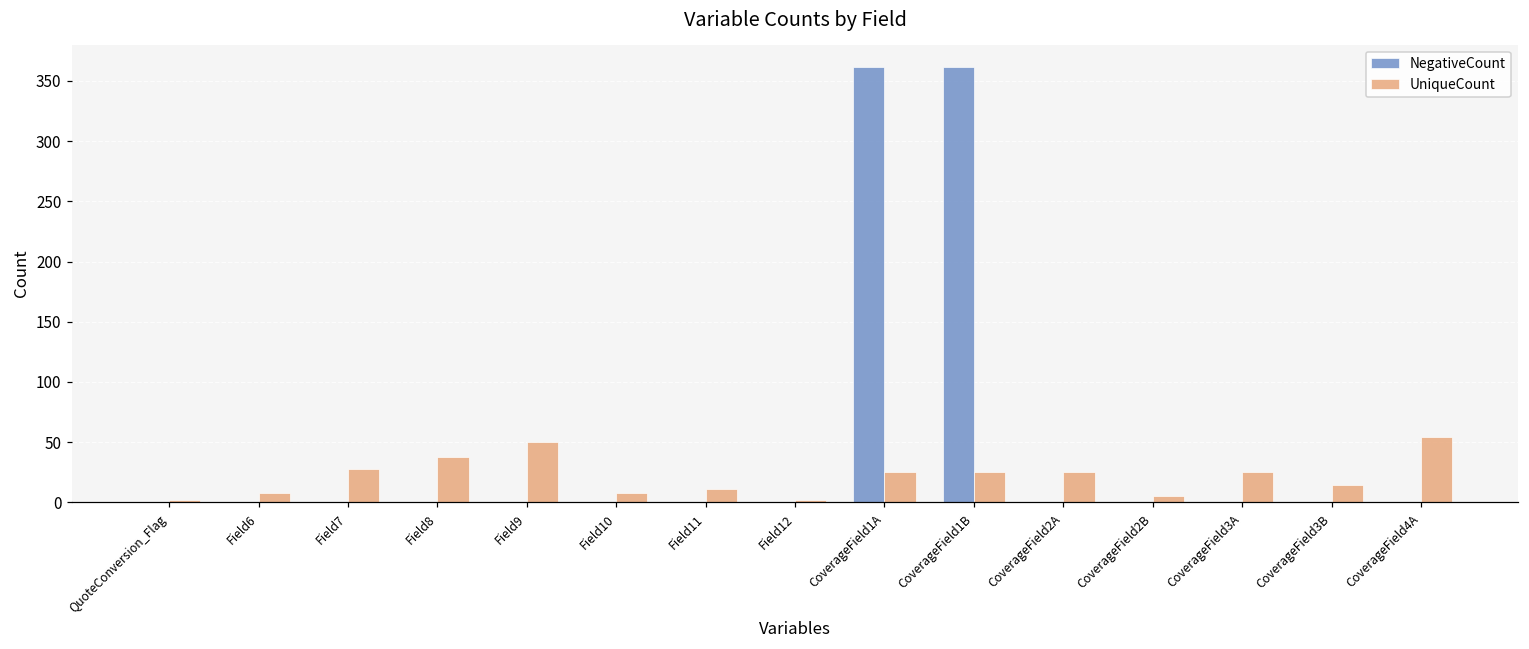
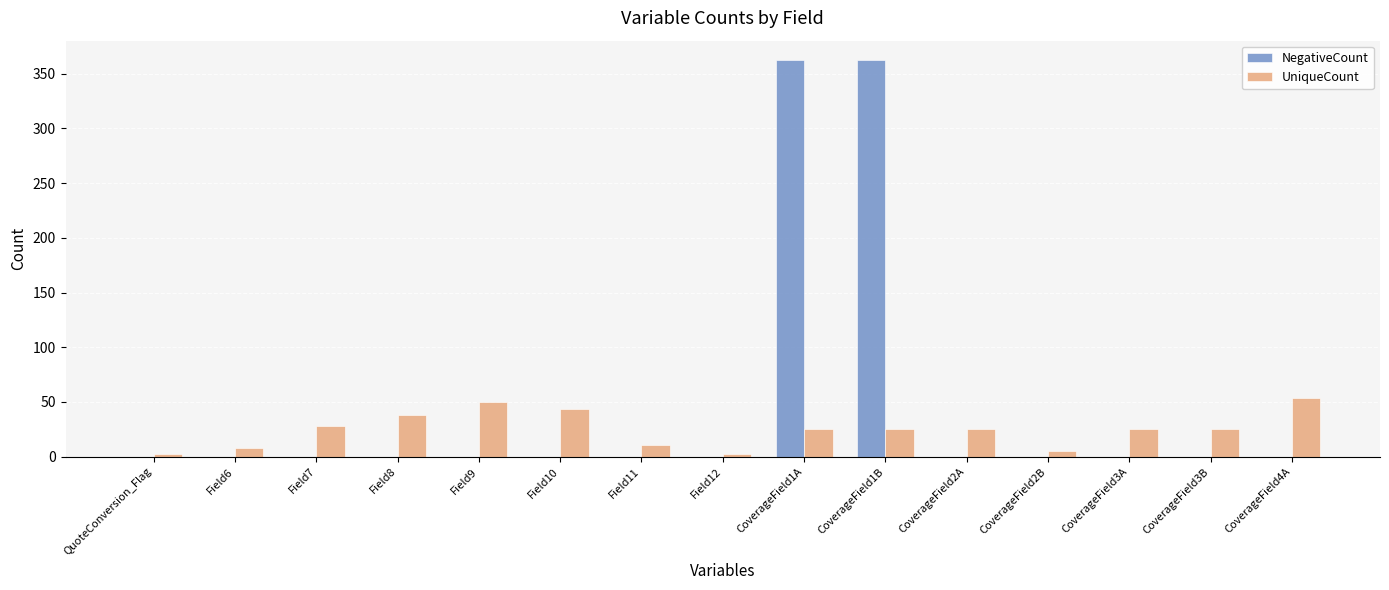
  {
    "NegativeCount": {
      "QuoteConversion_Flag": 0,
      "Field6": 0,
      "Field7": 0,
      "Field8": 0,
      "Field9": 0,
      "Field10": 0,
      "Field11": 0,
      "Field12": 0,
      "CoverageField1A": 362,
      "CoverageField1B": 362,
      "CoverageField2A": 0,
      "CoverageField2B": 0,
      "CoverageField3A": 0,
      "CoverageField3B": 0,
      "CoverageField4A": 0
    },
    "UniqueCount": {
      "Field6": 8,
      "Field7": 28,
      "Field8": 38,
      "Field9": 50,
-     "Field10": 8,
+     "Field10": 44,
      "Field11": 11,
      "CoverageField1A": 25,
      "CoverageField1B": 25,
      "CoverageField2A": 25,
      "CoverageField2B": 5,
      "CoverageField3A": 25,
-     "CoverageField3B": 14,
+     "CoverageField3B": 25,
      "CoverageField4A": 54
    }
  }
